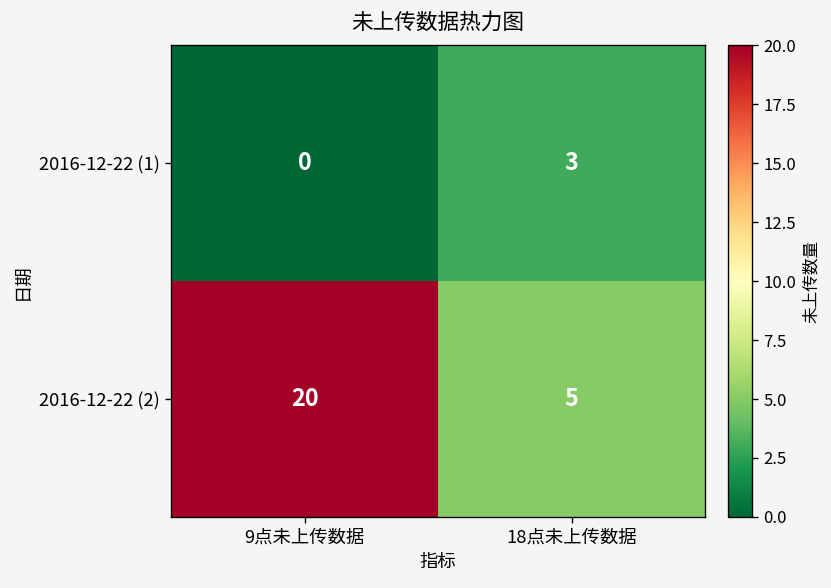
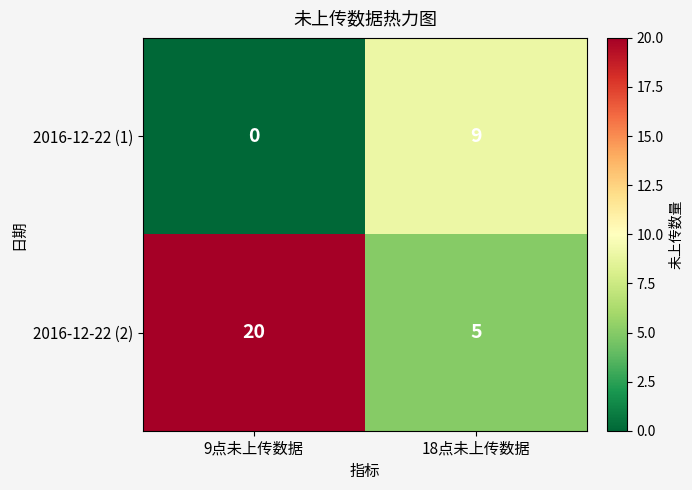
  {
    "2016-12-22 (1)": {
      "9点未上传数据": 0,
-     "18点未上传数据": 3
+     "18点未上传数据": 9
    },
    "2016-12-22 (2)": {
      "9点未上传数据": 20,
      "18点未上传数据": 5
    }
  }
